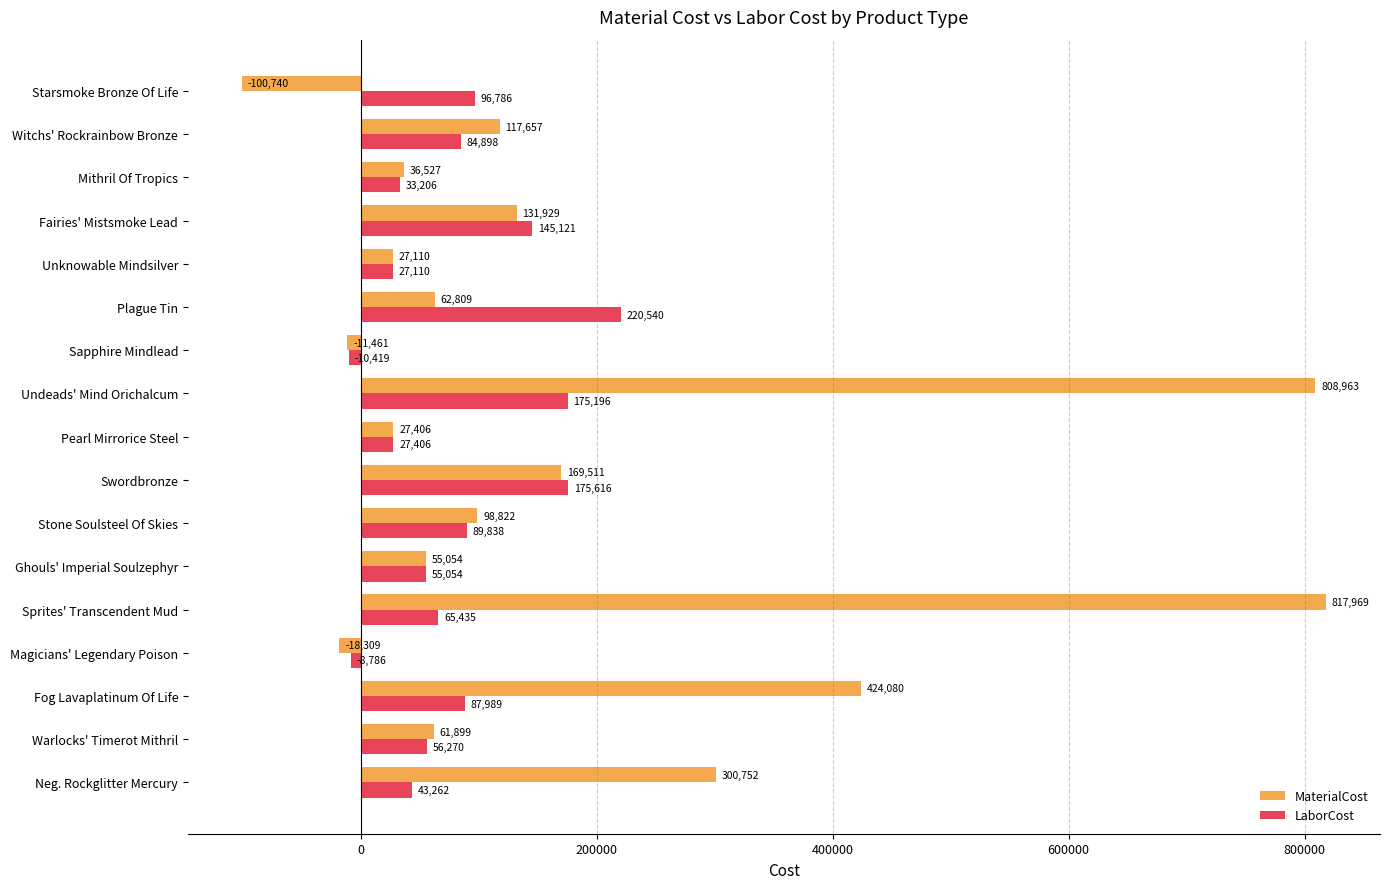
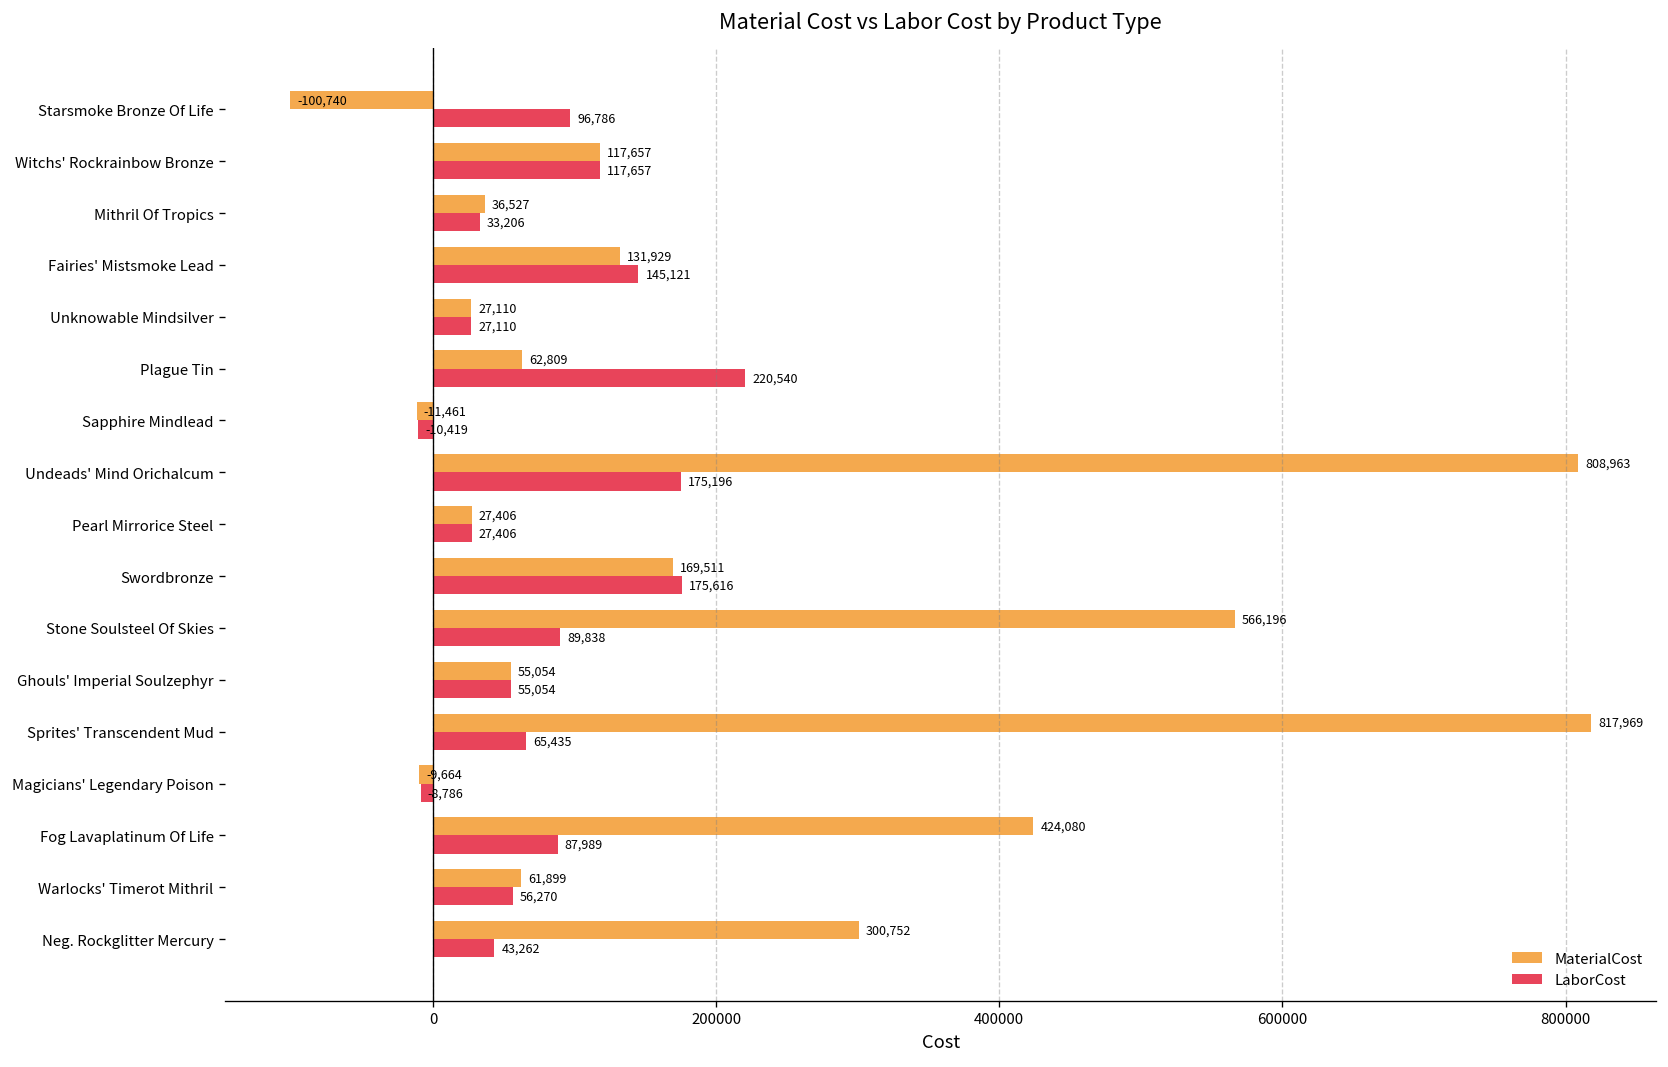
  {
    "MaterialCost": {
      "Starsmoke Bronze Of Life": "-100,740",
      "Witchs' Rockrainbow Bronze": "117,657",
      "Mithril Of Tropics": "36,527",
      "Fairies' Mistsmoke Lead": "131,929",
      "Unknowable Mindsilver": "27,110",
      "Plague Tin": "62,809",
      "Sapphire Mindlead": "-11,461",
      "Undeads' Mind Orichalcum": "808,963",
      "Pearl Mirrorice Steel": "27,406",
      "Swordbronze": "169,511",
-     "Stone Soulsteel Of Skies": "98,822",
+     "Stone Soulsteel Of Skies": "566,196",
      "Ghouls' Imperial Soulzephyr": "55,054",
      "Sprites' Transcendent Mud": "817,969",
-     "Magicians' Legendary Poison": "-18,309",
+     "Magicians' Legendary Poison": "-9,664",
      "Fog Lavaplatinum Of Life": "424,080",
      "Warlocks' Timerot Mithril": "61,899",
      "Neg. Rockglitter Mercury": "300,752"
    },
    "LaborCost": {
      "Starsmoke Bronze Of Life": "96,786",
-     "Witchs' Rockrainbow Bronze": "84,898",
+     "Witchs' Rockrainbow Bronze": "117,657",
      "Mithril Of Tropics": "33,206",
      "Fairies' Mistsmoke Lead": "145,121",
      "Unknowable Mindsilver": "27,110",
      "Plague Tin": "220,540",
      "Sapphire Mindlead": "-10,419",
      "Undeads' Mind Orichalcum": "175,196",
      "Pearl Mirrorice Steel": "27,406",
      "Swordbronze": "175,616",
      "Stone Soulsteel Of Skies": "89,838",
      "Ghouls' Imperial Soulzephyr": "55,054",
      "Sprites' Transcendent Mud": "65,435",
      "Magicians' Legendary Poison": "-8,786",
      "Fog Lavaplatinum Of Life": "87,989",
      "Warlocks' Timerot Mithril": "56,270",
      "Neg. Rockglitter Mercury": "43,262"
    }
  }
